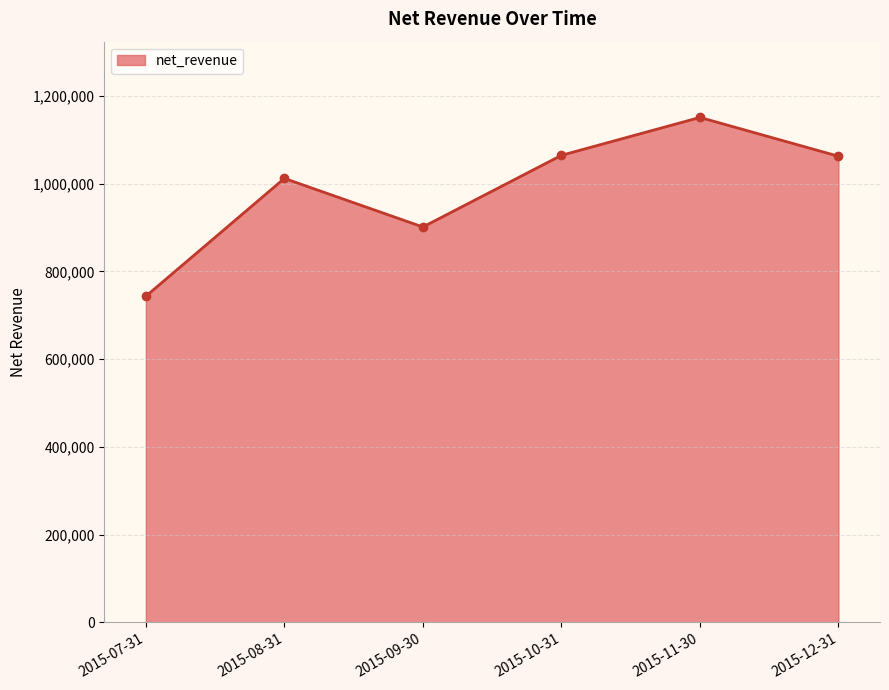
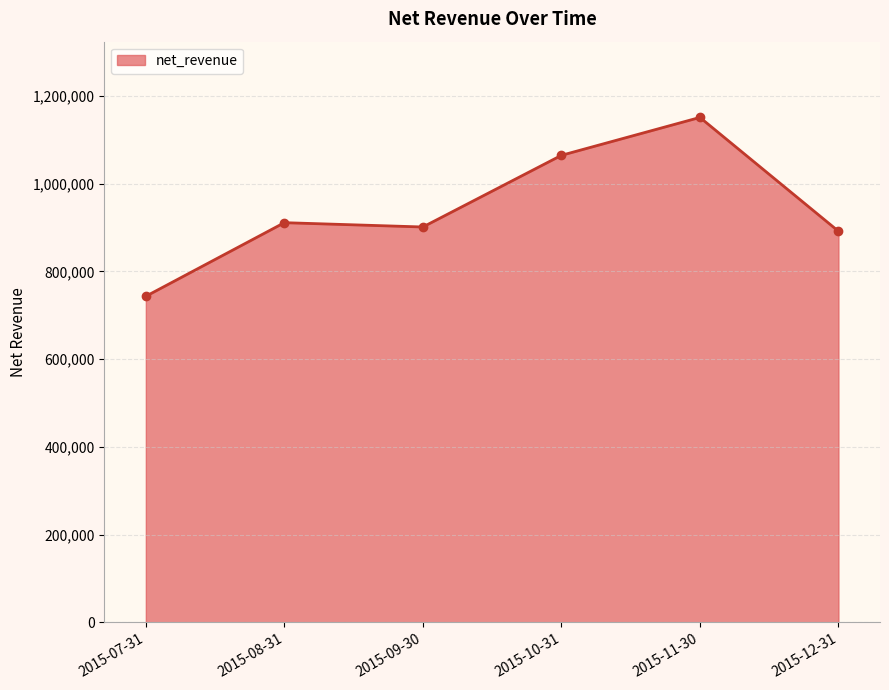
  {
    "2015-07-31": "740,000",
-   "2015-08-31": "1,010,000",
+   "2015-08-31": "910,000",
    "2015-09-30": "900,000",
    "2015-10-31": "1,060,000",
    "2015-11-30": "1,150,000",
-   "2015-12-31": "1,060,000"
+   "2015-12-31": "890,000"
  }
